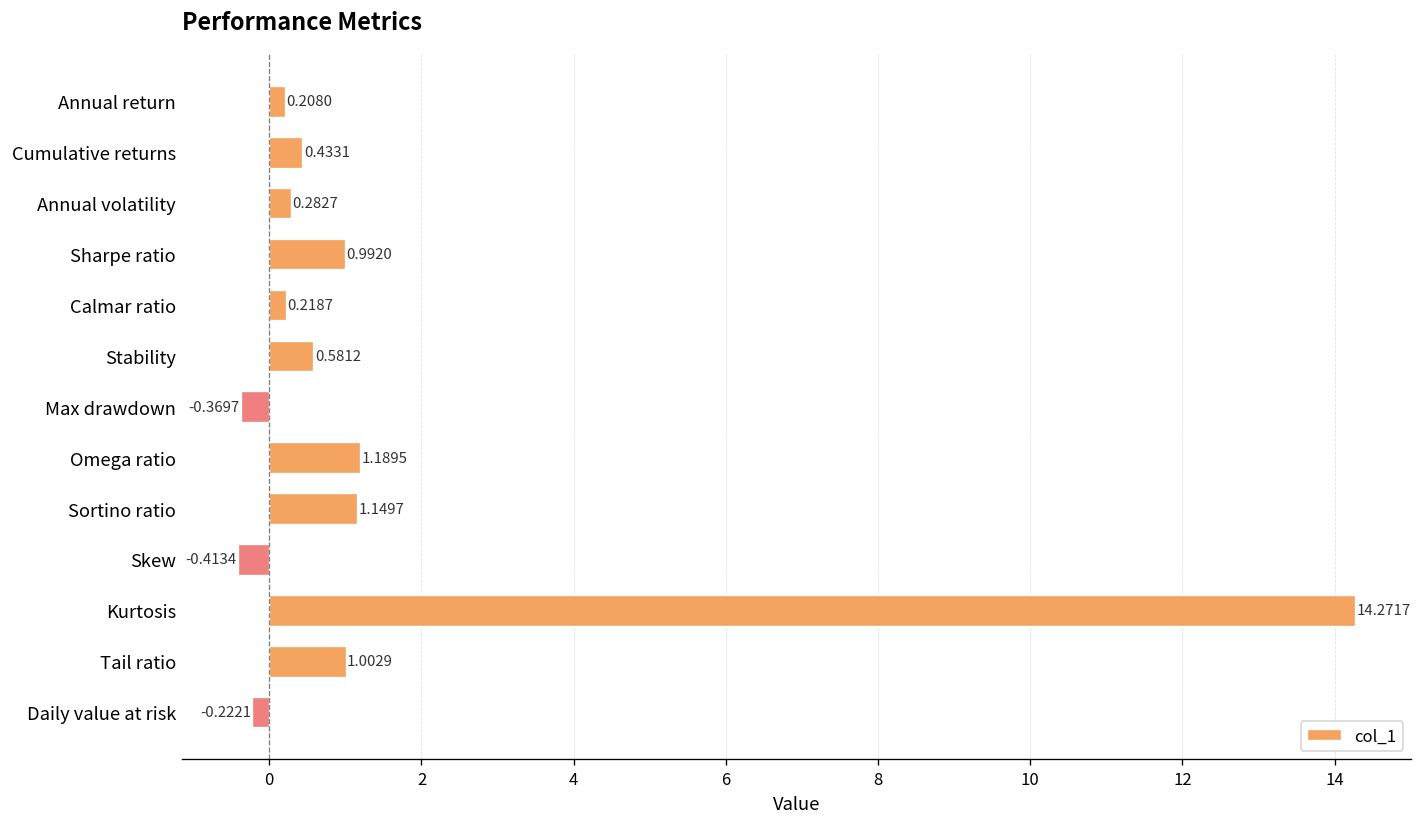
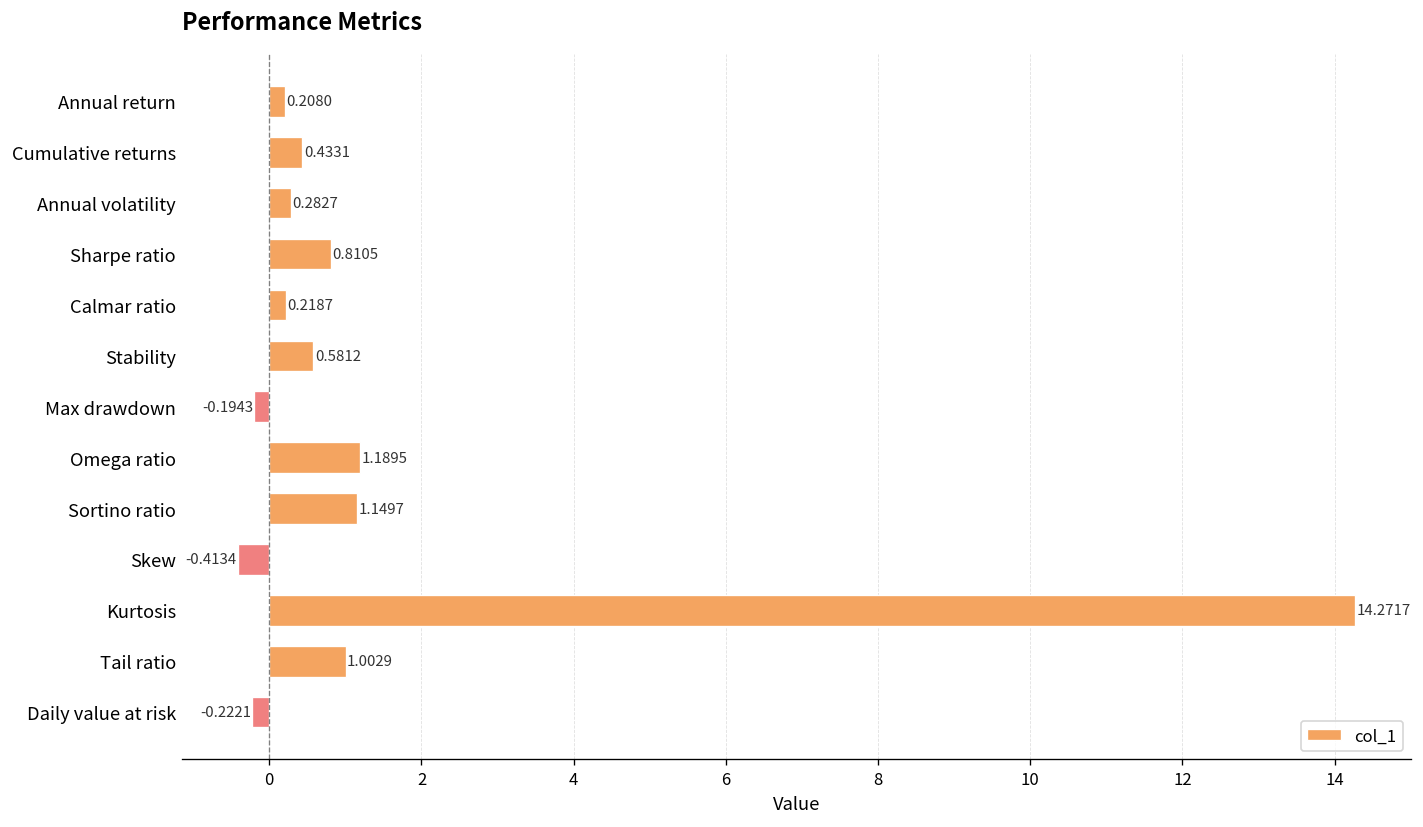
  {
    "Annual return": 0.2080,
    "Cumulative returns": 0.4331,
    "Annual volatility": 0.2827,
-   "Sharpe ratio": 0.9920,
+   "Sharpe ratio": 0.8105,
    "Calmar ratio": 0.2187,
    "Stability": 0.5812,
-   "Max drawdown": -0.3697,
+   "Max drawdown": -0.1943,
    "Omega ratio": 1.1895,
    "Sortino ratio": 1.1497,
    "Skew": -0.4134,
    "Kurtosis": 14.2717,
    "Tail ratio": 1.0029,
    "Daily value at risk": -0.2221
  }
